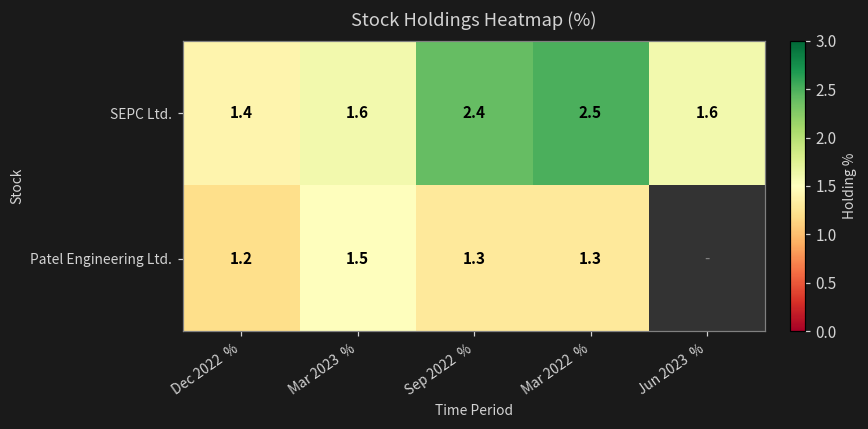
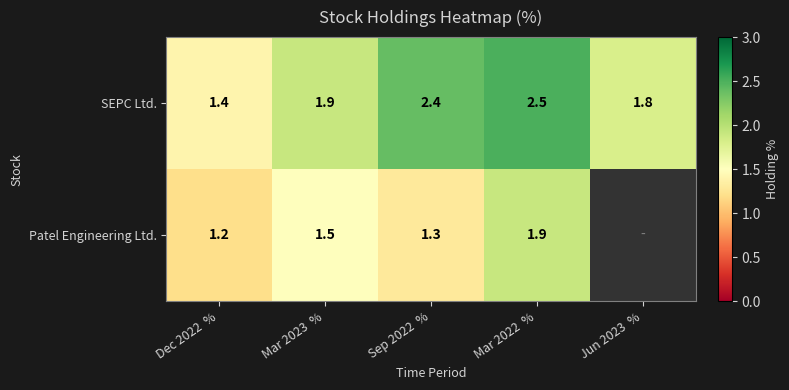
  {
    "SEPC Ltd.": {
      "Dec 2022 %": 1.4,
-     "Mar 2023 %": 1.6,
+     "Mar 2023 %": 1.9,
      "Sep 2022 %": 2.4,
      "Mar 2022 %": 2.5,
-     "Jun 2023 %": 1.6
+     "Jun 2023 %": 1.8
    },
    "Patel Engineering Ltd.": {
      "Dec 2022 %": 1.2,
      "Mar 2023 %": 1.5,
      "Sep 2022 %": 1.3,
-     "Mar 2022 %": 1.3
+     "Mar 2022 %": 1.9
    }
  }
